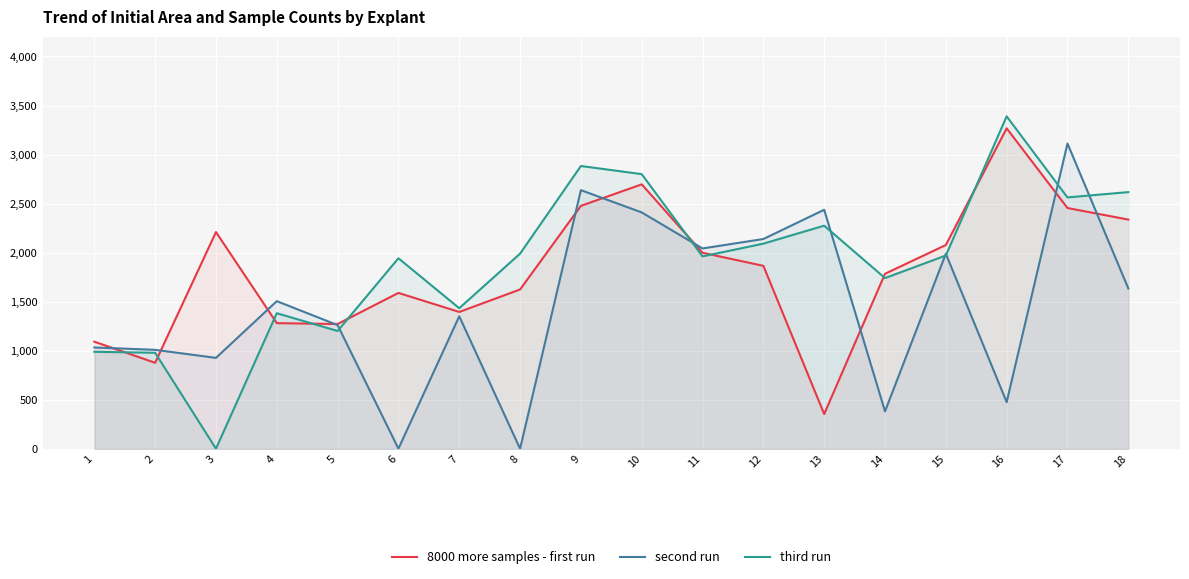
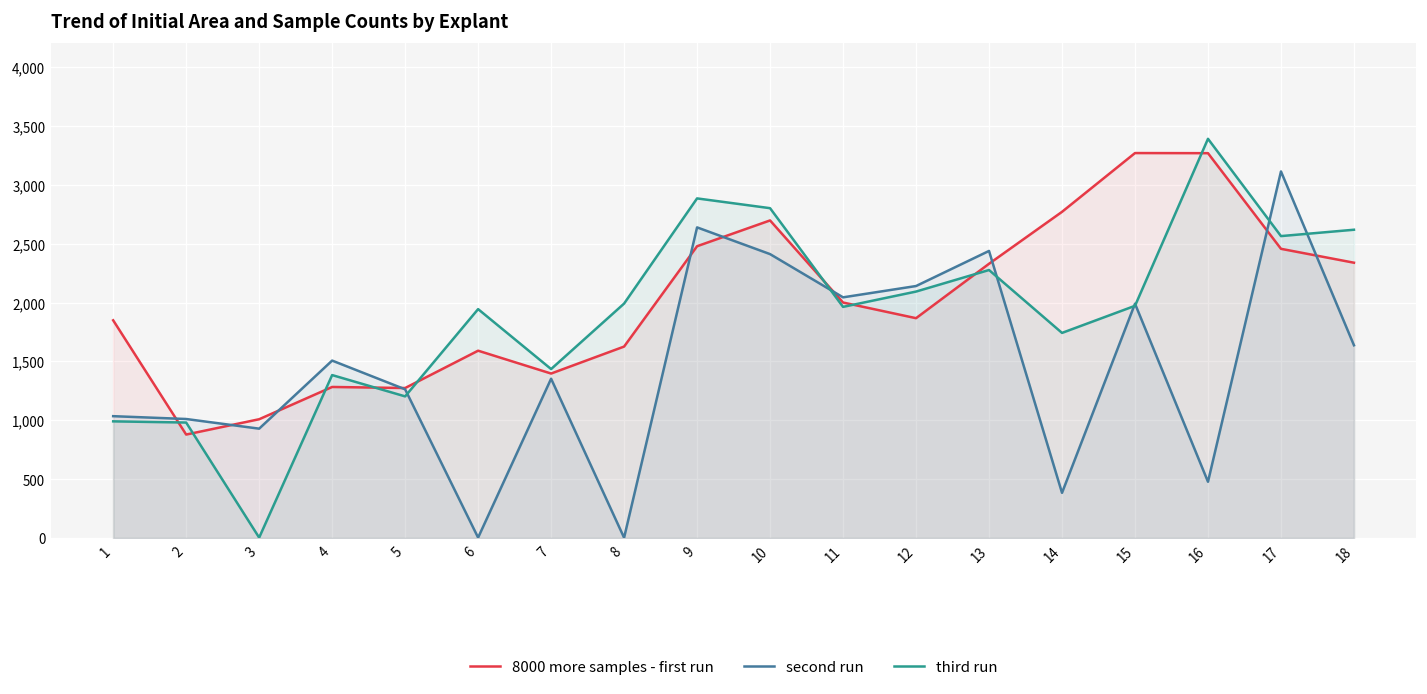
  {
    "8000 more samples - first run": {
-     "1": "1,100",
+     "1": "1,800",
      "2": "900",
-     "3": "2,200",
+     "3": "1,000",
      "4": "1,300",
      "6": "1,600",
      "7": "1,400",
      "8": "1,600",
      "9": "2,500",
      "10": "2,700",
      "11": "2,000",
      "12": "1,900",
-     "13": "400",
-     "14": "1,800",
-     "15": "2,100",
+     "13": "2,300",
+     "14": "2,800",
+     "15": "3,300",
      "16": "3,300",
      "17": "2,500",
      "18": "2,300"
    }
  }
